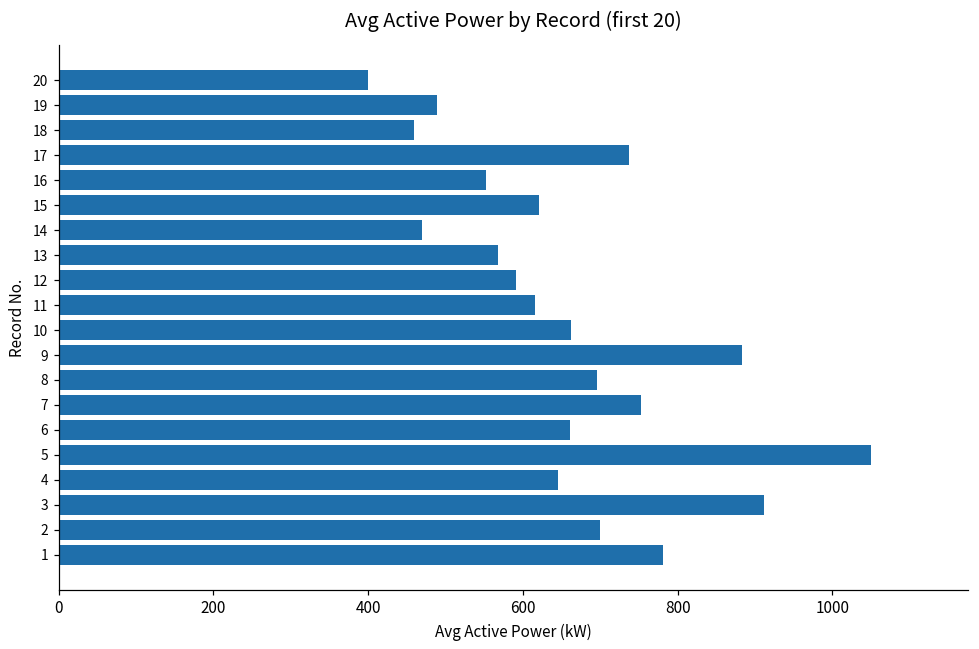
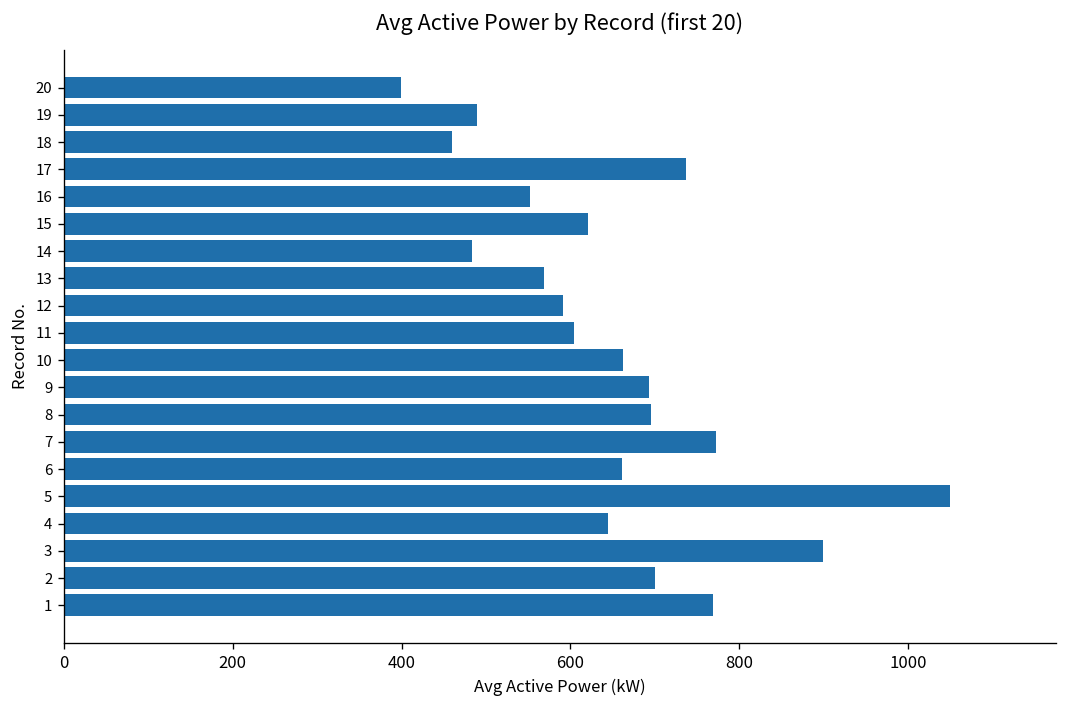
  {
    "20": 400,
    "19": 490,
    "18": 460,
    "17": 740,
    "16": 550,
    "15": 620,
-   "14": 470,
+   "14": 480,
    "13": 570,
    "12": 590,
-   "11": 620,
+   "11": 600,
    "10": 660,
-   "9": 880,
+   "9": 690,
    "8": 700,
-   "7": 750,
+   "7": 770,
    "6": 660,
    "5": 1050,
    "4": 640,
-   "3": 910,
+   "3": 900,
    "2": 700,
-   "1": 780
+   "1": 770
  }
